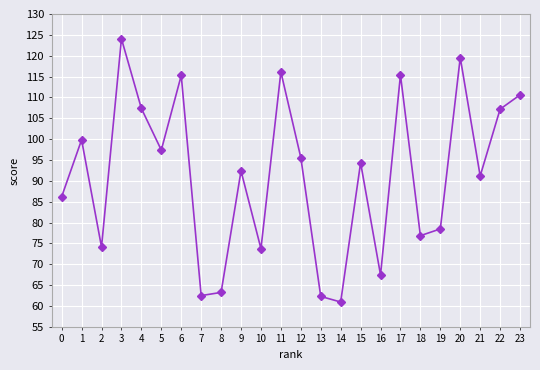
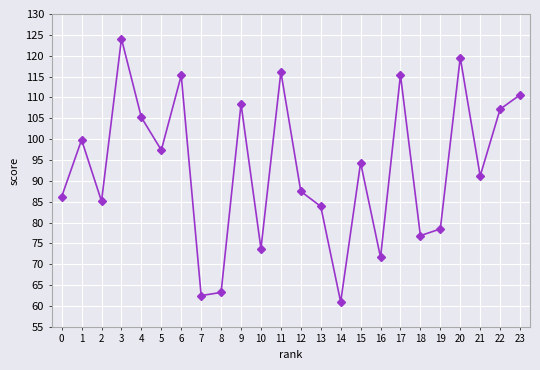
  {
    "0": 86,
    "1": 100,
-   "2": 74,
+   "2": 85,
    "3": 124,
-   "4": 107,
+   "4": 105,
    "5": 97,
    "6": 115,
    "7": 62,
    "8": 63,
-   "9": 92,
+   "9": 108,
    "10": 74,
    "11": 116,
-   "12": 96,
-   "13": 62,
+   "12": 87,
+   "13": 84,
    "14": 61,
    "15": 94,
-   "16": 67,
+   "16": 72,
    "17": 115,
    "18": 77,
    "19": 78,
    "20": 120,
    "21": 91,
    "22": 107,
    "23": 111
  }
